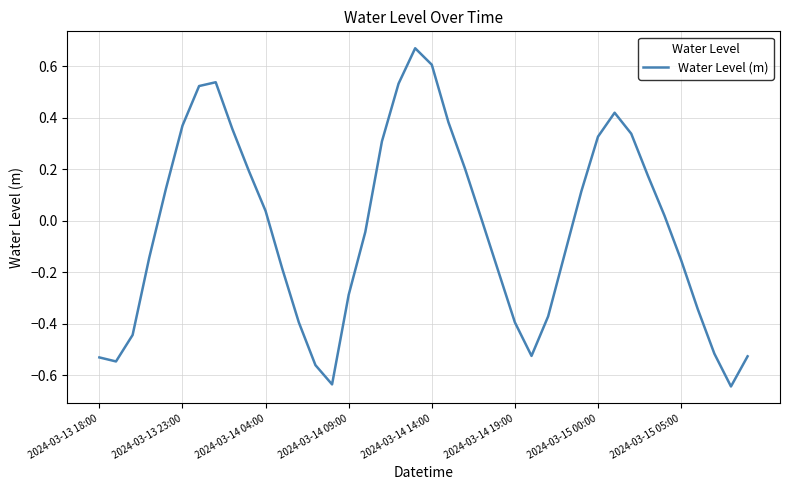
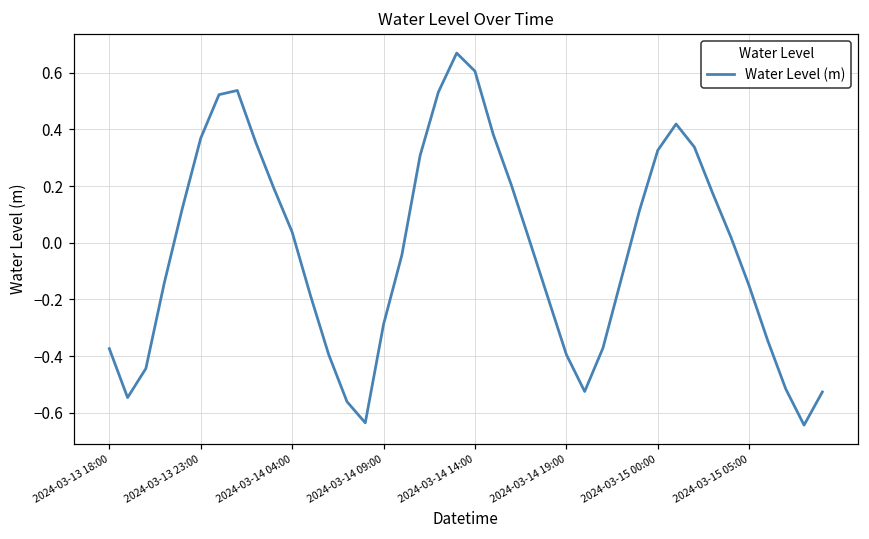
  {
-   "2024-03-13 18:00": -0.53,
+   "2024-03-13 18:00": -0.37,
    "2024-03-13 23:00": 0.37,
    "2024-03-14 04:00": 0.04,
    "2024-03-14 09:00": -0.29,
    "2024-03-14 14:00": 0.61,
    "2024-03-14 19:00": -0.39,
    "2024-03-15 00:00": 0.33,
    "2024-03-15 05:00": -0.15
  }
